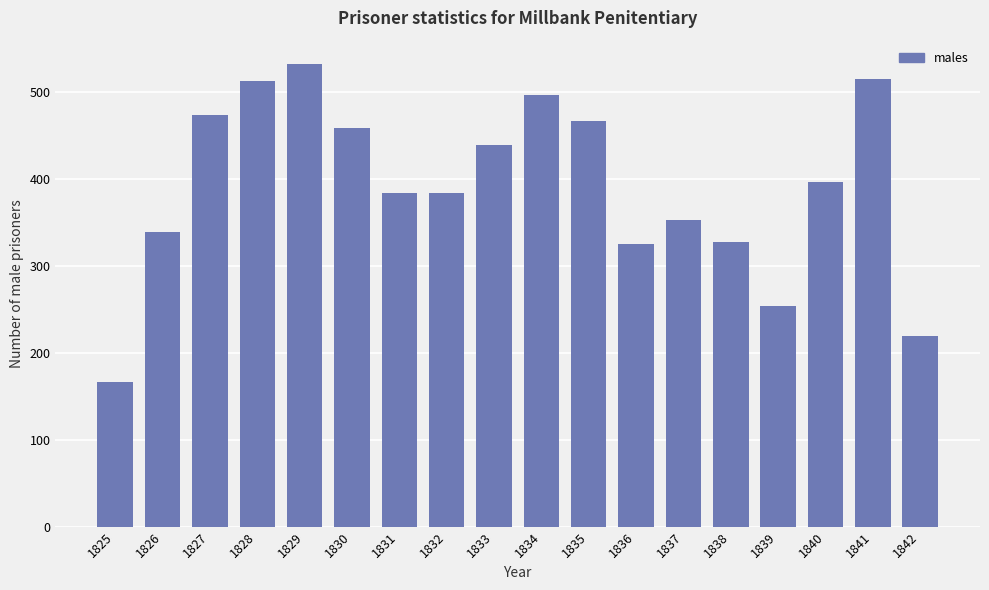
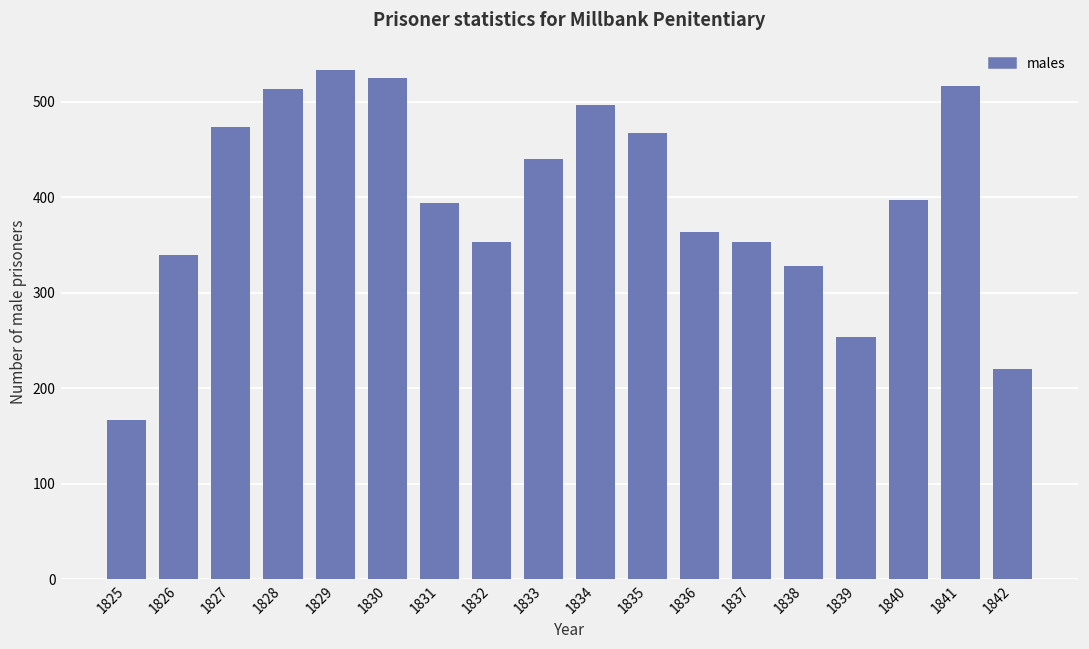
  {
    "1825": 170,
    "1826": 340,
    "1827": 470,
    "1828": 510,
    "1829": 530,
-   "1830": 460,
-   "1831": 380,
-   "1832": 380,
+   "1830": 530,
+   "1831": 390,
+   "1832": 350,
    "1833": 440,
    "1834": 500,
    "1835": 470,
-   "1836": 330,
+   "1836": 360,
    "1837": 350,
    "1838": 330,
    "1839": 250,
    "1840": 400,
    "1841": 520,
    "1842": 220
  }
